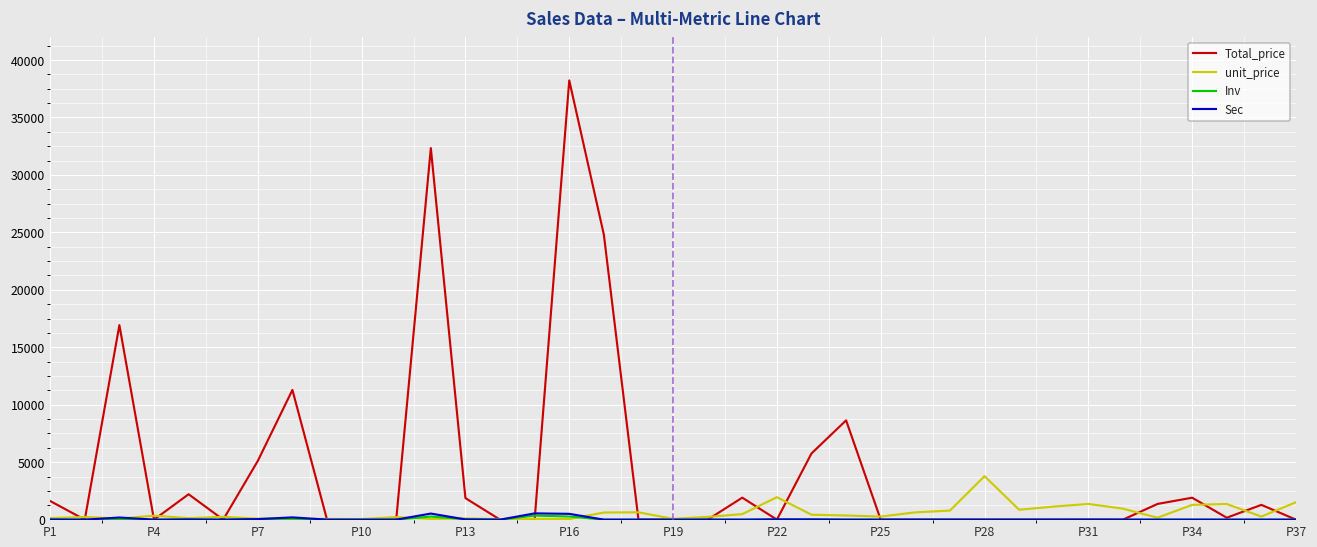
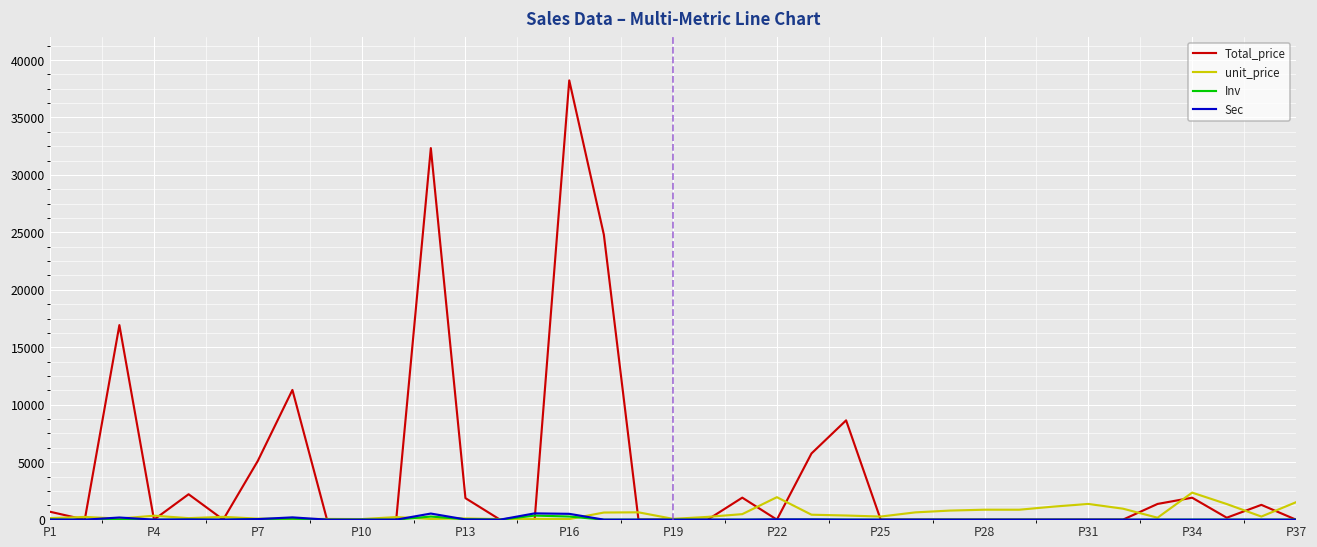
  {
    "Total_price": {
-     "P1": 1600,
+     "P1": 700,
      "P7": 5100,
      "P13": 1900,
      "P16": 38200,
      "P34": 1900
    },
    "unit_price": {
      "P4": 300,
      "P22": 2000,
      "P25": 300,
-     "P28": 3800,
+     "P28": 900,
      "P31": 1400,
-     "P34": 1300,
+     "P34": 2400,
      "P37": 1500
    }
  }
